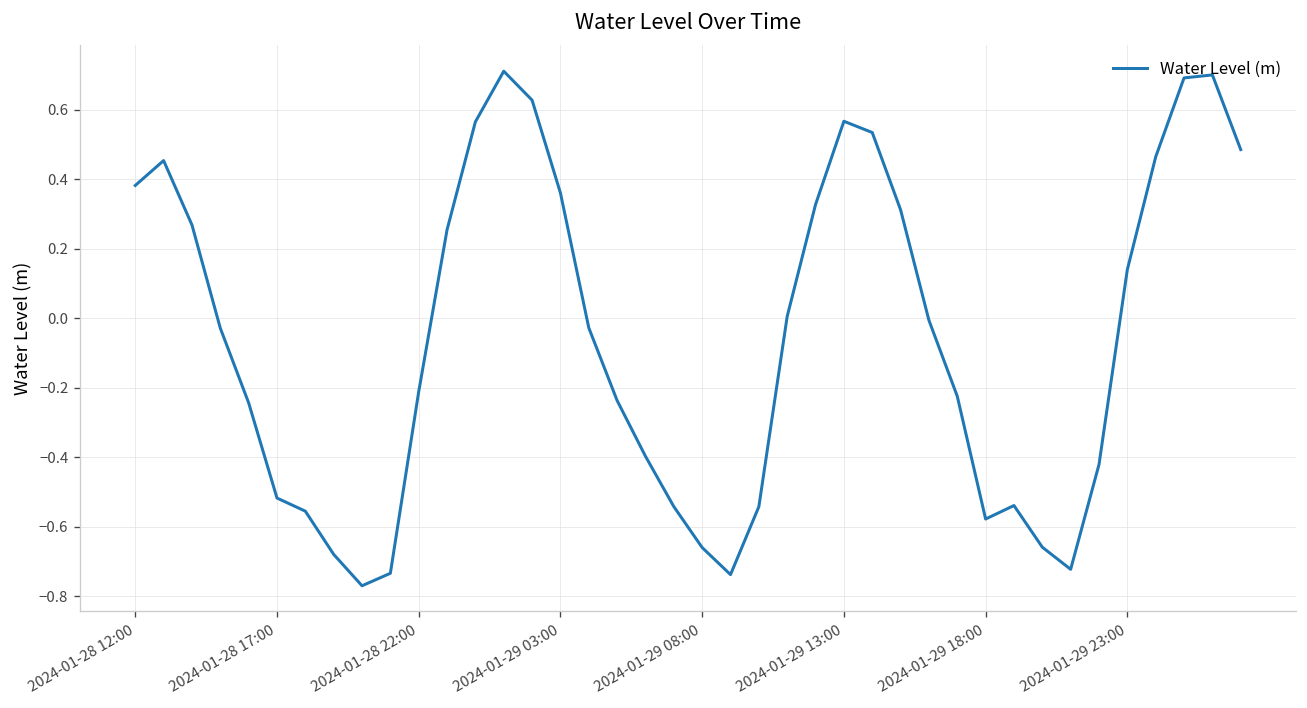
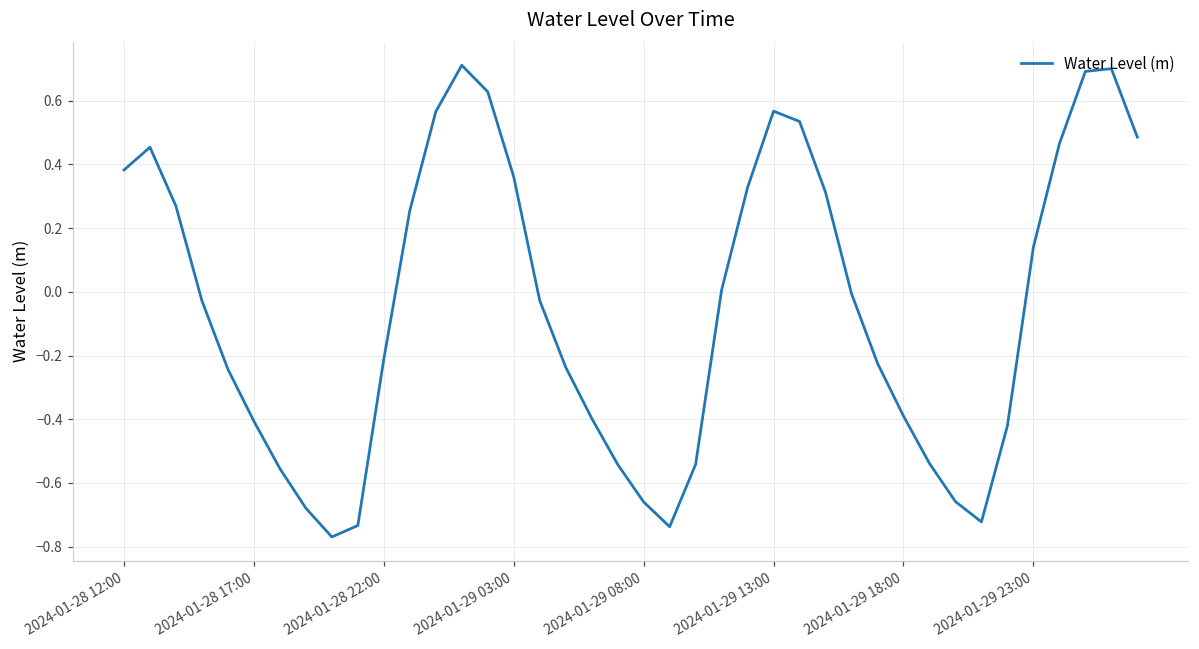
  {
    "2024-01-28 12:00": 0.38,
-   "2024-01-28 17:00": -0.52,
+   "2024-01-28 17:00": -0.41,
    "2024-01-28 22:00": -0.21,
    "2024-01-29 03:00": 0.36,
    "2024-01-29 08:00": -0.66,
    "2024-01-29 13:00": 0.57,
-   "2024-01-29 18:00": -0.58,
+   "2024-01-29 18:00": -0.39,
    "2024-01-29 23:00": 0.14
  }
